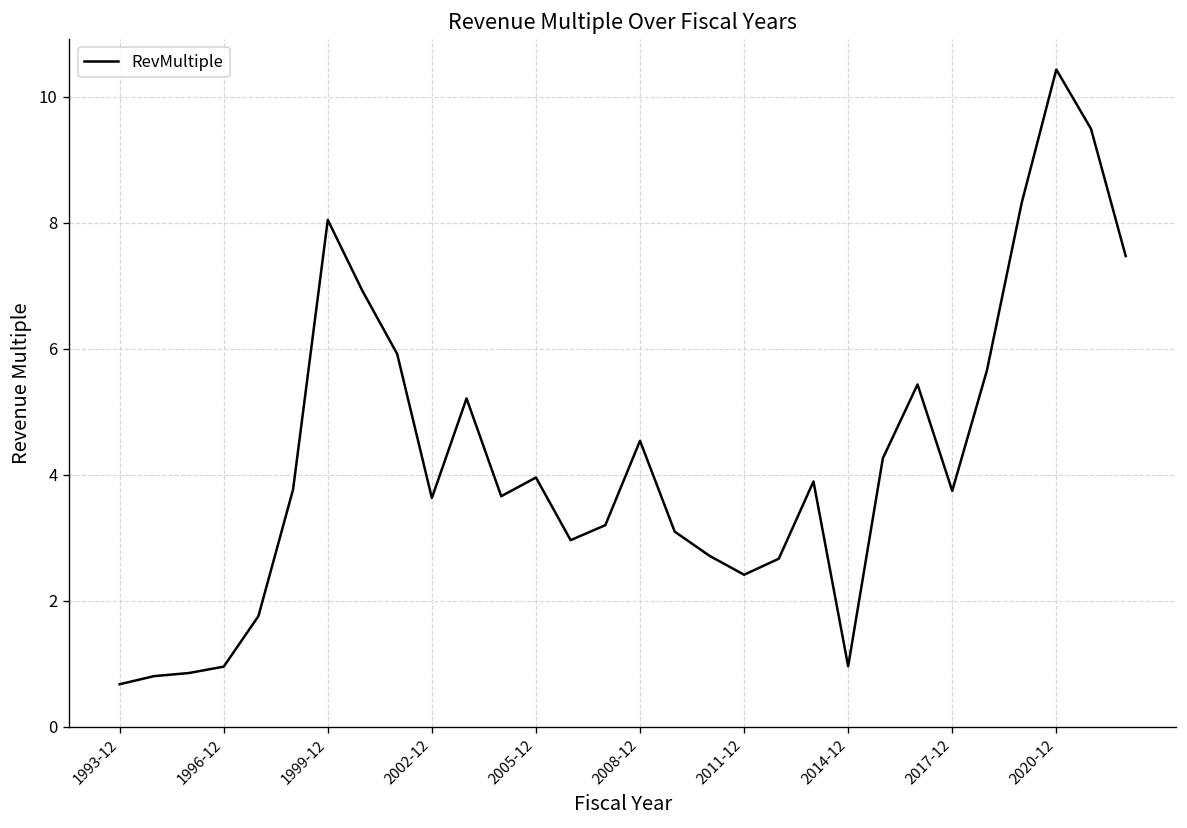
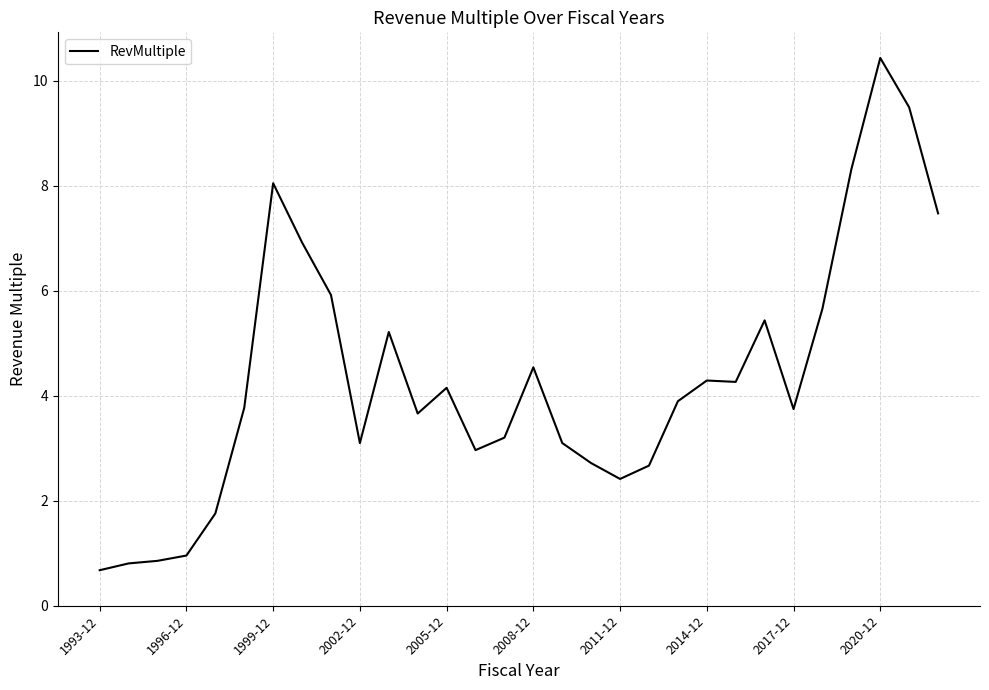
  {
    "1993-12": 0.7,
    "1996-12": 1.0,
    "1999-12": 8.0,
-   "2002-12": 3.6,
-   "2005-12": 4.0,
+   "2002-12": 3.1,
+   "2005-12": 4.2,
    "2008-12": 4.5,
    "2011-12": 2.4,
-   "2014-12": 1.0,
+   "2014-12": 4.3,
    "2017-12": 3.7,
    "2020-12": 10.4
  }
